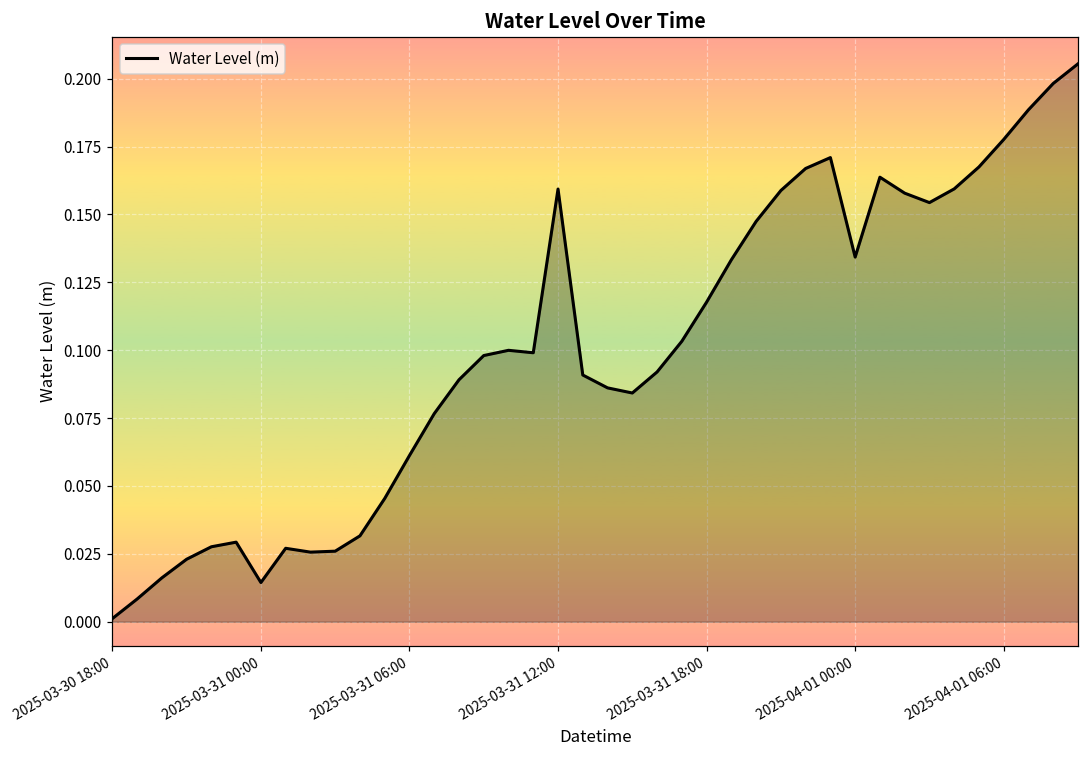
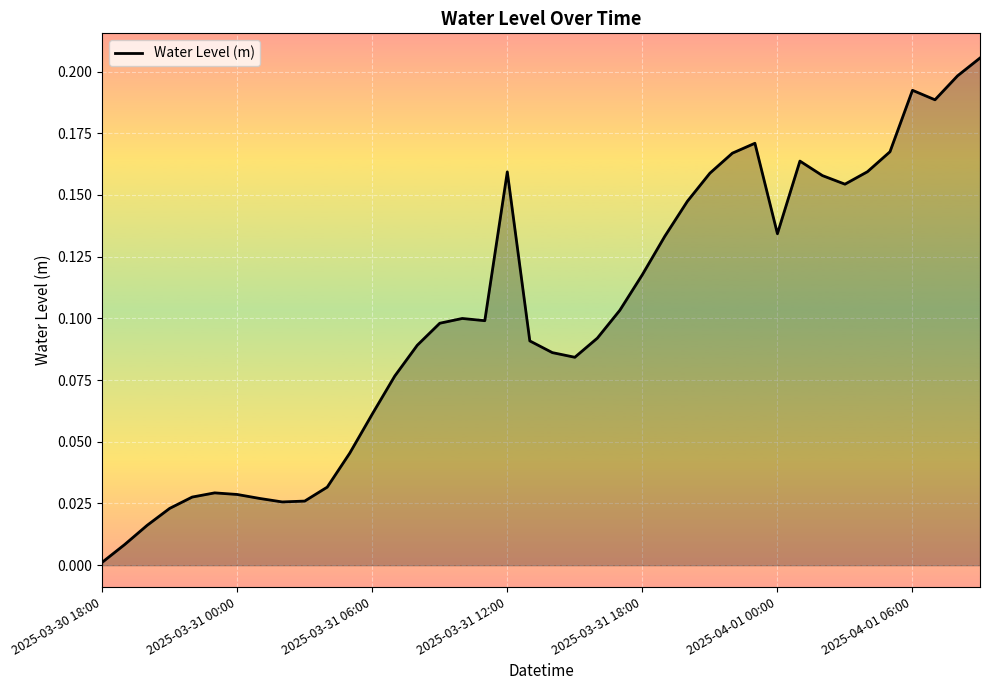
  {
    "2025-03-30 18:00": 0.001,
-   "2025-03-31 00:00": 0.014,
+   "2025-03-31 00:00": 0.029,
    "2025-03-31 06:00": 0.061,
    "2025-03-31 12:00": 0.159,
    "2025-03-31 18:00": 0.118,
    "2025-04-01 00:00": 0.134,
-   "2025-04-01 06:00": 0.178
+   "2025-04-01 06:00": 0.192
  }
